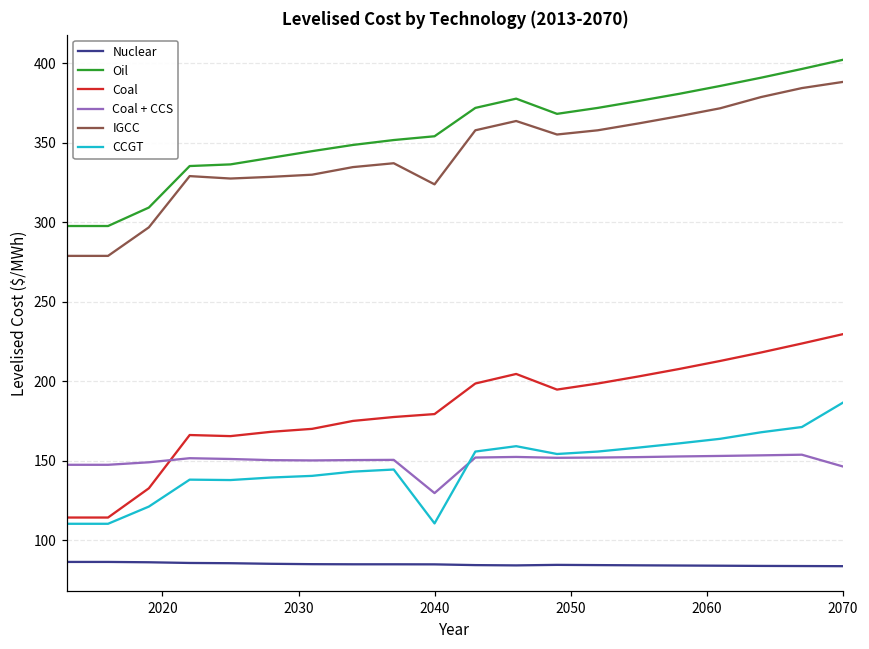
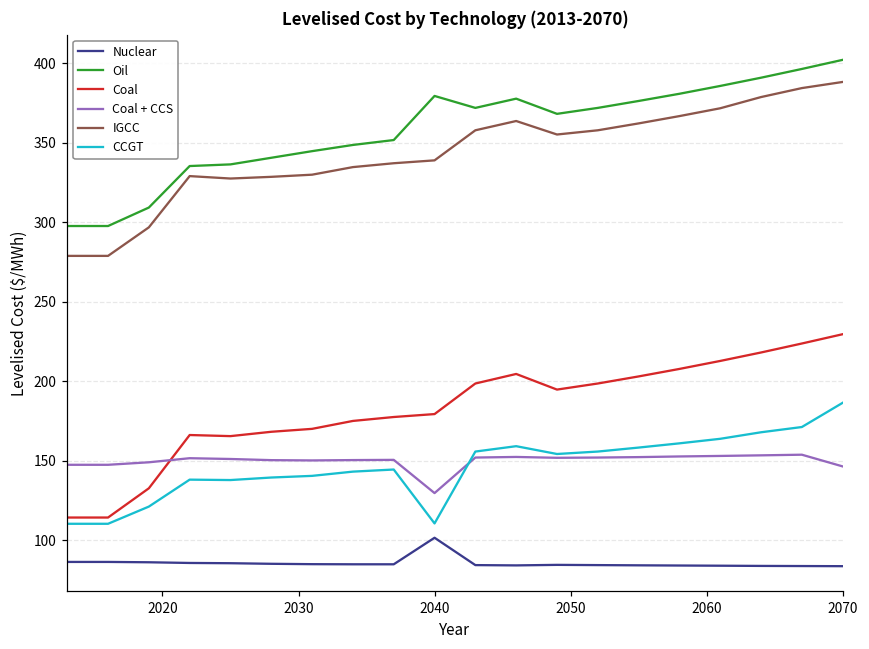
  {
    "Nuclear": {
-     "2040": 85,
+     "2040": 101,
      "2070": 84
    },
    "Oil": {
-     "2040": 354,
+     "2040": 379,
      "2070": 402
    },
    "Coal": {
      "2040": 179,
      "2070": 229
    },
    "Coal + CCS": {
      "2040": 130,
      "2070": 146
    },
    "IGCC": {
-     "2040": 324,
+     "2040": 339,
      "2070": 388
    },
    "CCGT": {
      "2040": 110,
      "2070": 186
    }
  }
